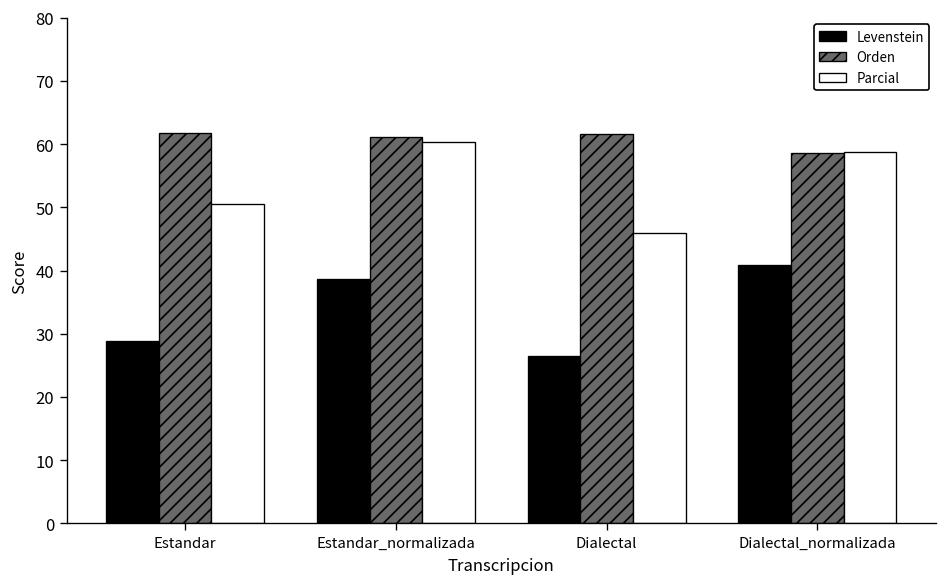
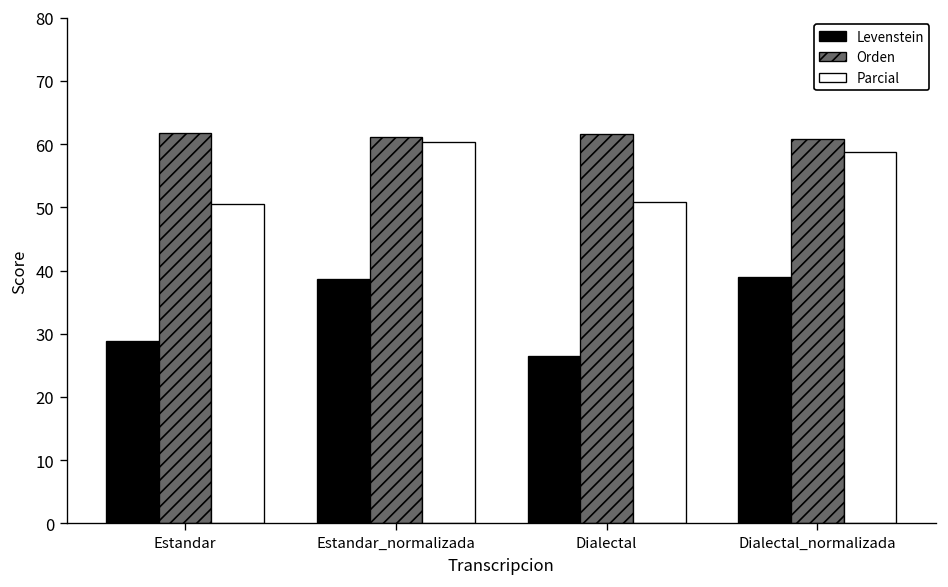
  {
    "Levenstein": {
      "Estandar": 29,
      "Estandar_normalizada": 39,
      "Dialectal": 26,
-     "Dialectal_normalizada": 41
+     "Dialectal_normalizada": 39
    },
    "Orden": {
      "Estandar": 62,
      "Estandar_normalizada": 61,
      "Dialectal": 62,
-     "Dialectal_normalizada": 59
+     "Dialectal_normalizada": 61
    },
    "Parcial": {
      "Estandar": 51,
      "Estandar_normalizada": 60,
-     "Dialectal": 46,
+     "Dialectal": 51,
      "Dialectal_normalizada": 59
    }
  }
